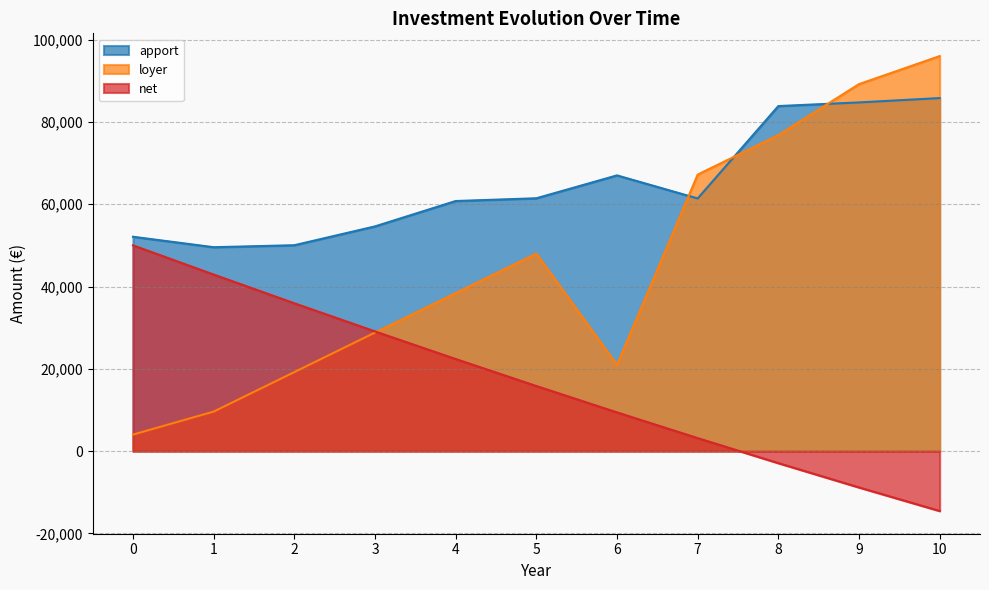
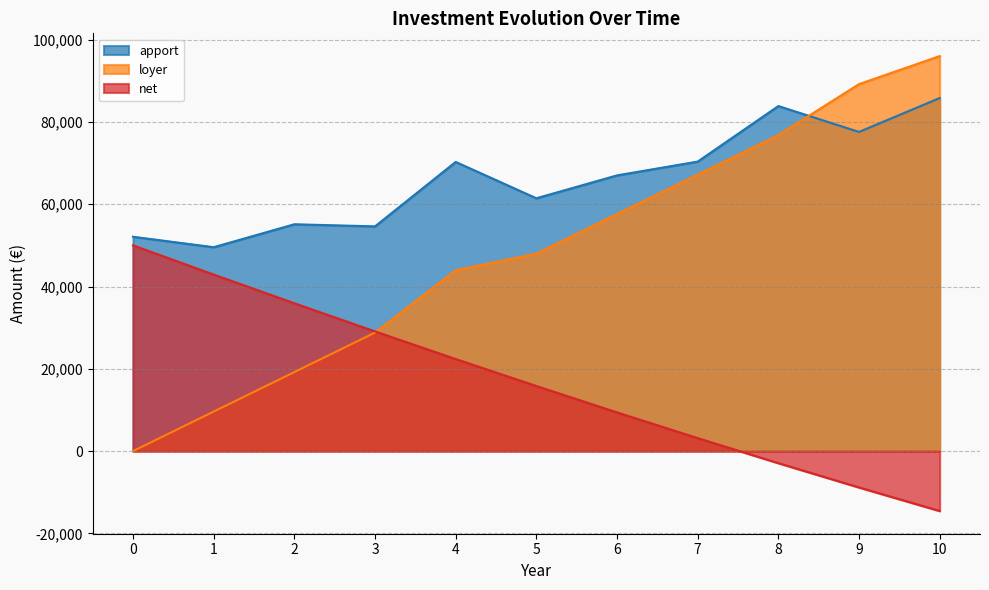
  {
    "apport": {
      "0": "52,000",
      "1": "50,000",
-     "2": "50,000",
+     "2": "55,000",
      "3": "55,000",
-     "4": "61,000",
+     "4": "70,000",
      "5": "61,000",
      "6": "67,000",
-     "7": "61,000",
+     "7": "70,000",
      "8": "84,000",
-     "9": "85,000",
+     "9": "78,000",
      "10": "86,000"
    },
    "loyer": {
-     "0": "4,000",
+     "0": "0",
      "1": "10,000",
      "2": "19,000",
-     "4": "38,000",
+     "4": "44,000",
      "5": "48,000",
-     "6": "21,000",
+     "6": "58,000",
      "7": "67,000",
      "8": "77,000",
      "9": "89,000",
      "10": "96,000"
    }
  }
